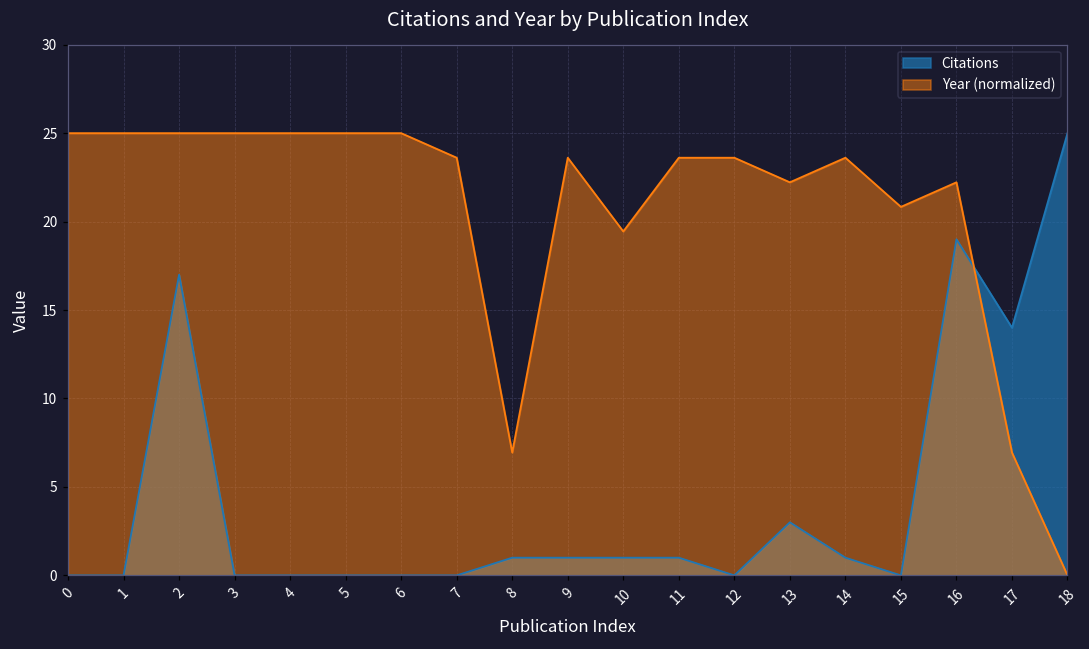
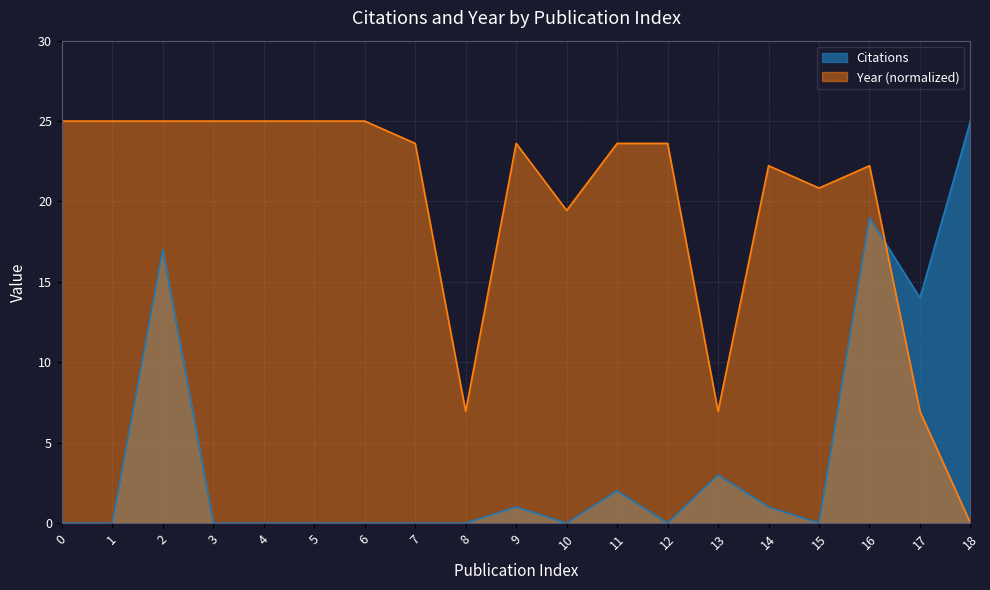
  {
    "Citations": {
      "0": 0,
      "1": 0,
      "2": 17,
      "3": 0,
      "4": 0,
      "5": 0,
      "6": 0,
      "7": 0,
-     "8": 1,
+     "8": 0,
      "9": 1,
-     "10": 1,
-     "11": 1,
+     "10": 0,
+     "11": 2,
      "12": 0,
      "13": 3,
      "14": 1,
      "15": 0,
      "16": 19,
      "17": 14,
      "18": 25
    },
    "Year (normalized)": {
      "0": 25.0,
      "1": 25.0,
      "2": 25.0,
      "3": 25.0,
      "4": 25.0,
      "5": 25.0,
      "6": 25.0,
      "7": 23.6,
      "8": 6.9,
      "9": 23.6,
      "10": 19.4,
      "11": 23.6,
      "12": 23.6,
-     "13": 22.2,
-     "14": 23.6,
+     "13": 6.9,
+     "14": 22.2,
      "15": 20.8,
      "16": 22.2,
      "17": 6.9,
      "18": 0.0
    }
  }
